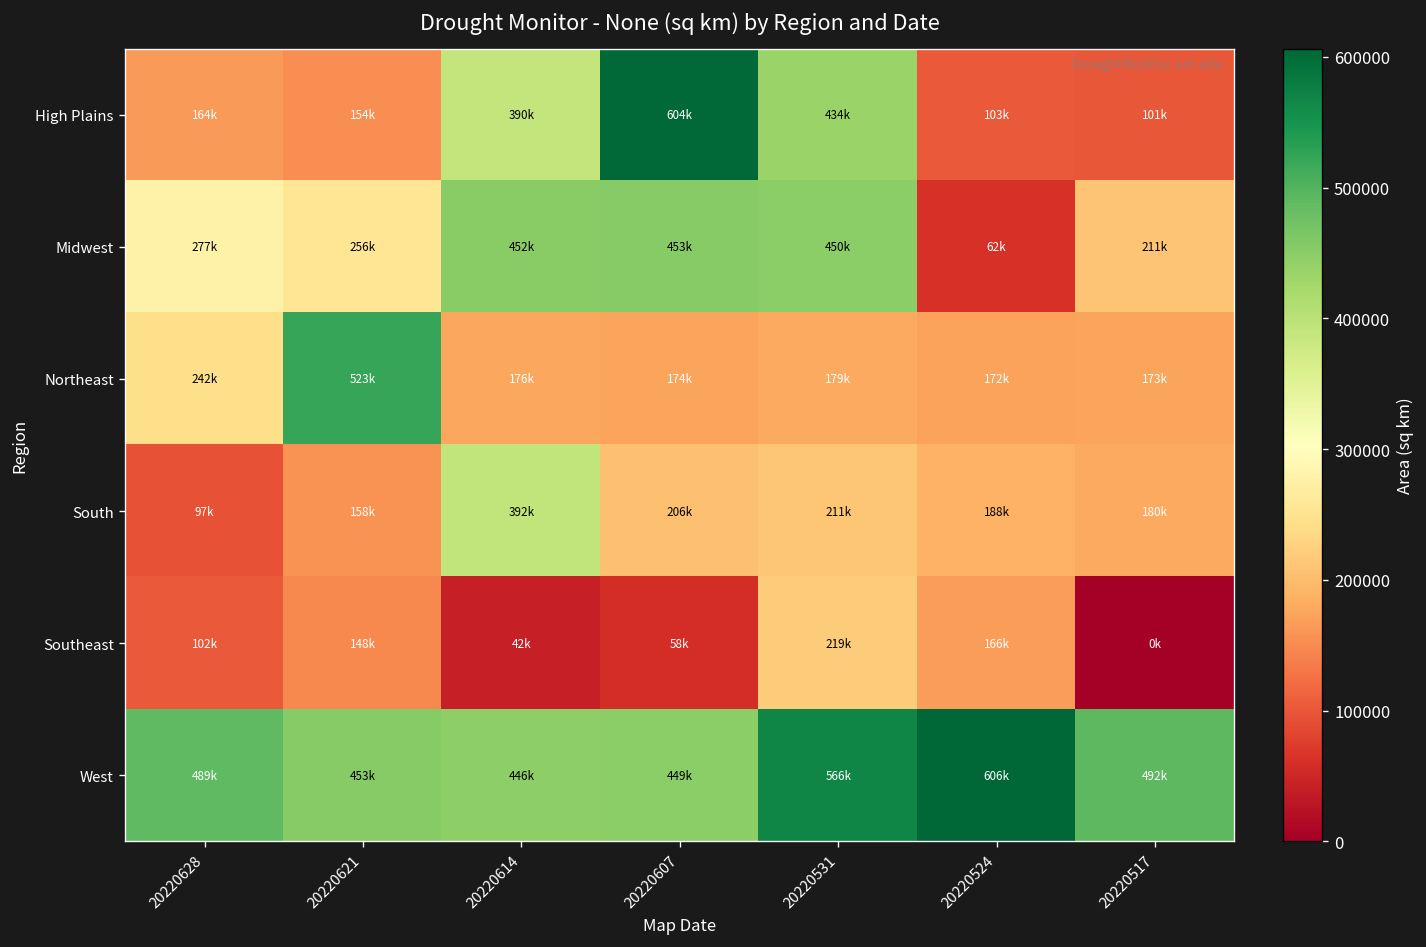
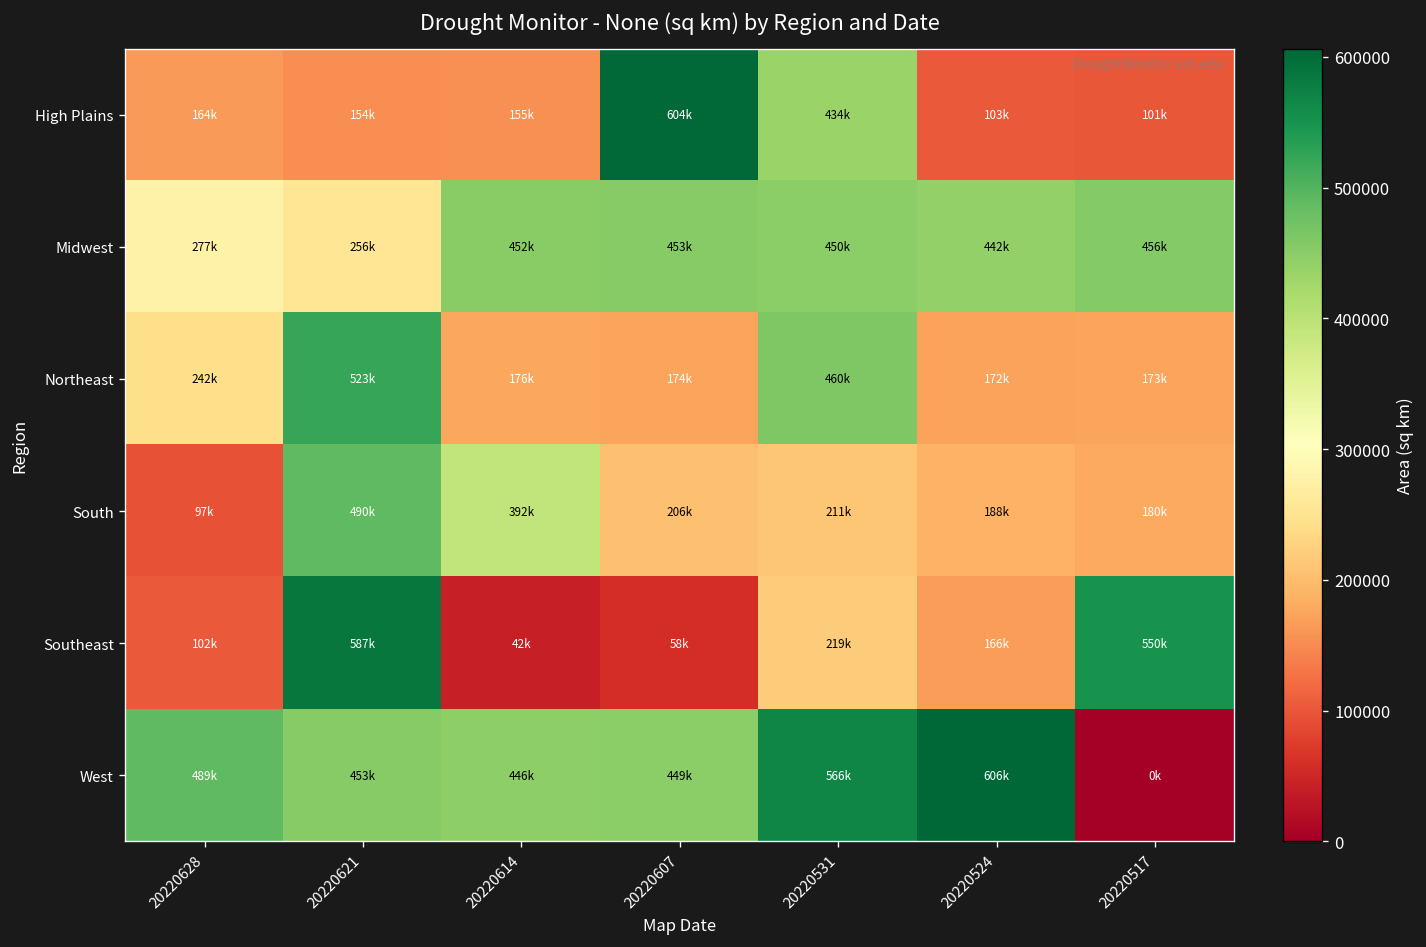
  {
    "High Plains": {
      "20220628": "164k",
      "20220621": "154k",
-     "20220614": "390k",
+     "20220614": "155k",
      "20220607": "604k",
      "20220531": "434k",
      "20220524": "103k"
    },
    "Midwest": {
      "20220628": "277k",
      "20220621": "256k",
      "20220614": "452k",
      "20220607": "453k",
      "20220531": "450k",
-     "20220524": "62k",
-     "20220517": "211k"
+     "20220524": "442k",
+     "20220517": "456k"
    },
    "Northeast": {
      "20220628": "242k",
      "20220621": "523k",
      "20220614": "176k",
      "20220607": "174k",
-     "20220531": "179k",
+     "20220531": "460k",
      "20220524": "172k",
      "20220517": "173k"
    },
    "South": {
      "20220628": "97k",
-     "20220621": "158k",
+     "20220621": "490k",
      "20220614": "392k",
      "20220607": "206k",
      "20220531": "211k",
      "20220524": "188k",
      "20220517": "180k"
    },
    "Southeast": {
      "20220628": "102k",
-     "20220621": "148k",
+     "20220621": "587k",
      "20220614": "42k",
      "20220607": "58k",
      "20220531": "219k",
      "20220524": "166k",
-     "20220517": "0k"
+     "20220517": "550k"
    },
    "West": {
      "20220628": "489k",
      "20220621": "453k",
      "20220614": "446k",
      "20220607": "449k",
      "20220531": "566k",
      "20220524": "606k",
-     "20220517": "492k"
+     "20220517": "0k"
    }
  }
